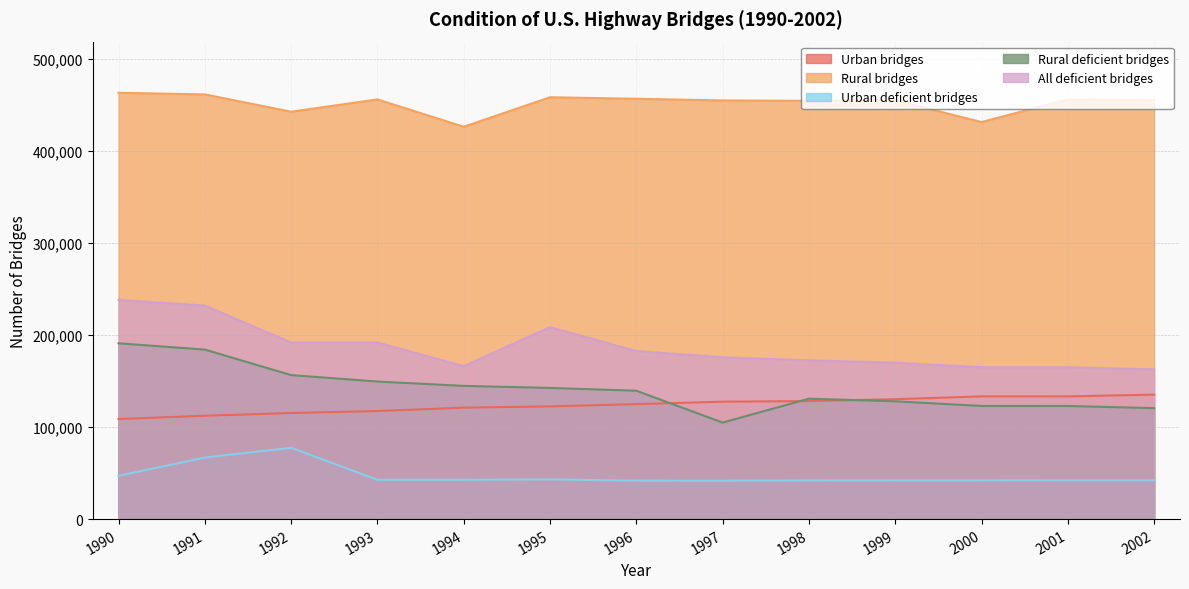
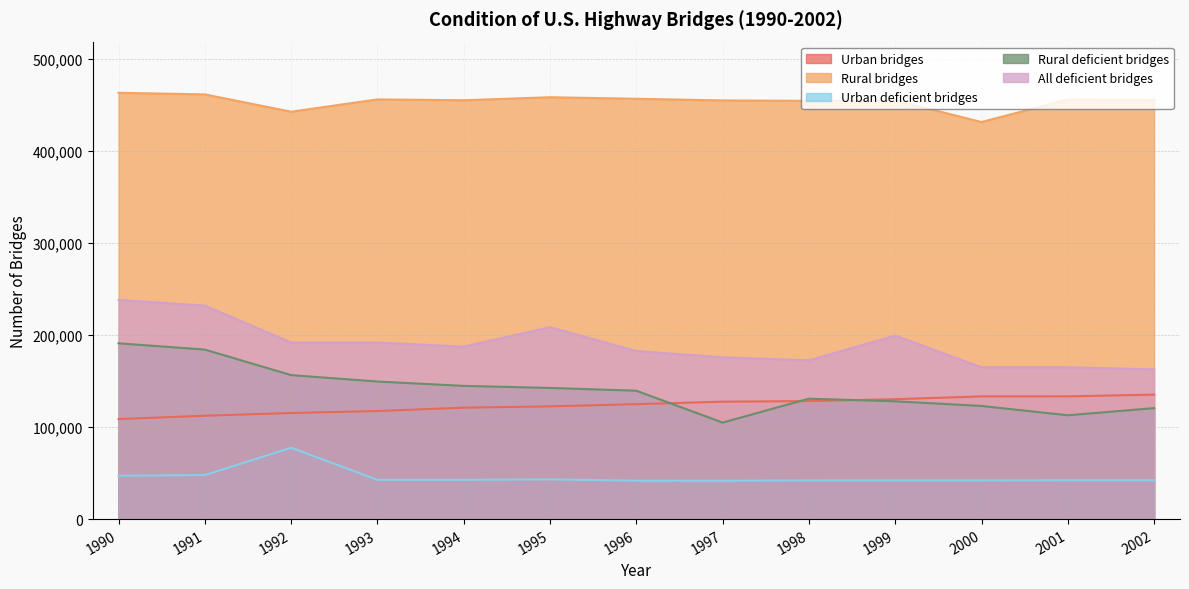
  {
    "Urban bridges": {
      "1990": "110,000",
      "1991": "110,000",
      "1992": "120,000",
      "1993": "120,000",
      "1994": "120,000",
      "1995": "120,000",
      "1996": "120,000",
      "1997": "130,000",
      "2000": "130,000",
      "2001": "130,000",
      "2002": "140,000"
    },
    "Rural bridges": {
      "1990": "460,000",
      "1991": "460,000",
      "1992": "440,000",
      "1993": "460,000",
-     "1994": "430,000",
+     "1994": "460,000",
      "1995": "460,000",
      "1996": "460,000",
      "1997": "460,000",
      "2000": "430,000"
    },
    "Urban deficient bridges": {
      "1990": "50,000",
-     "1991": "70,000",
+     "1991": "50,000",
      "1992": "80,000",
      "1993": "40,000",
      "1994": "40,000",
      "1995": "40,000",
      "1996": "40,000",
      "1997": "40,000",
      "1998": "40,000",
      "1999": "40,000",
      "2000": "40,000",
      "2001": "40,000",
      "2002": "40,000"
    },
    "Rural deficient bridges": {
      "1990": "190,000",
      "1991": "180,000",
      "1992": "160,000",
      "1993": "150,000",
      "1994": "140,000",
      "1995": "140,000",
      "1996": "140,000",
      "1997": "100,000",
      "2000": "120,000",
-     "2001": "120,000",
+     "2001": "110,000",
      "2002": "120,000"
    },
    "All deficient bridges": {
      "1990": "240,000",
      "1991": "230,000",
      "1992": "190,000",
      "1993": "190,000",
-     "1994": "170,000",
+     "1994": "190,000",
      "1995": "210,000",
      "1996": "180,000",
      "1997": "180,000",
      "1998": "170,000",
-     "1999": "170,000",
+     "1999": "200,000",
      "2000": "170,000",
      "2001": "170,000",
      "2002": "160,000"
    }
  }
